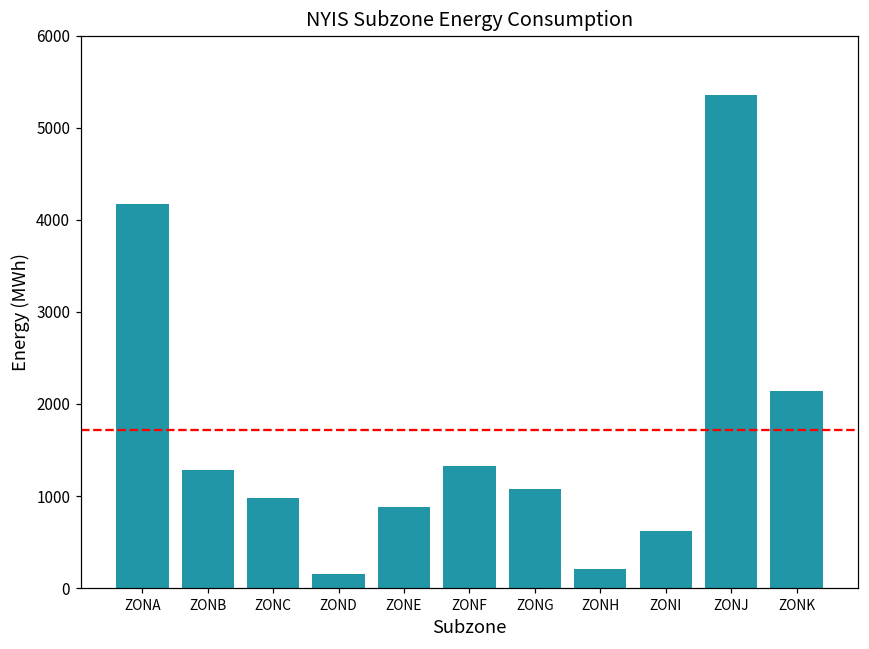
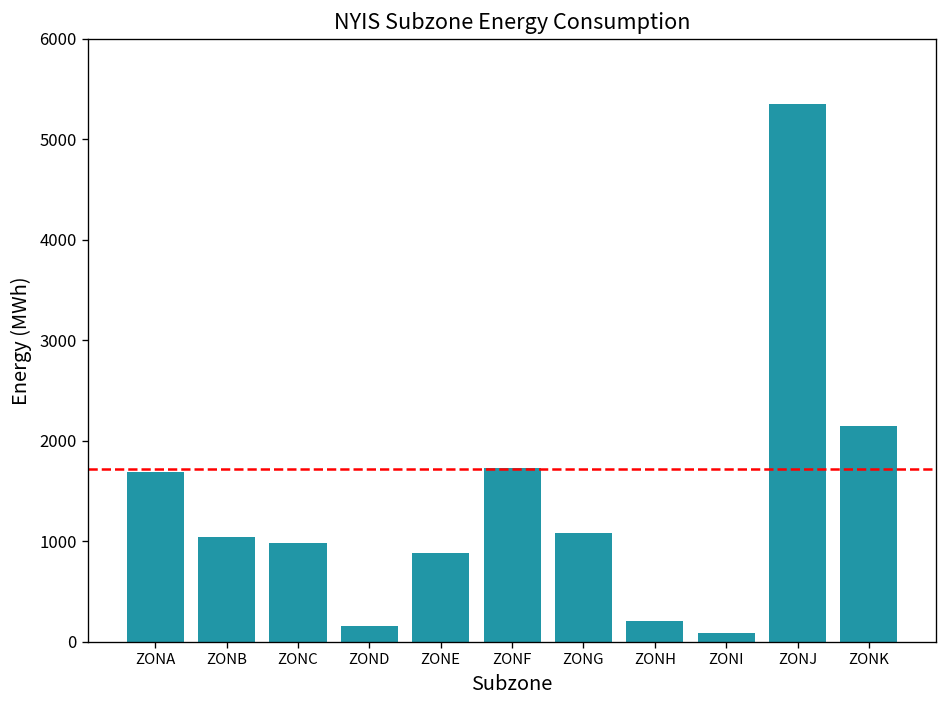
  {
-   "ZONA": 4200,
-   "ZONB": 1300,
+   "ZONA": 1700,
+   "ZONB": 1000,
    "ZONC": 1000,
    "ZOND": 200,
    "ZONE": 900,
-   "ZONF": 1300,
+   "ZONF": 1700,
    "ZONG": 1100,
    "ZONH": 200,
-   "ZONI": 600,
+   "ZONI": 100,
    "ZONJ": 5400,
    "ZONK": 2100
  }
